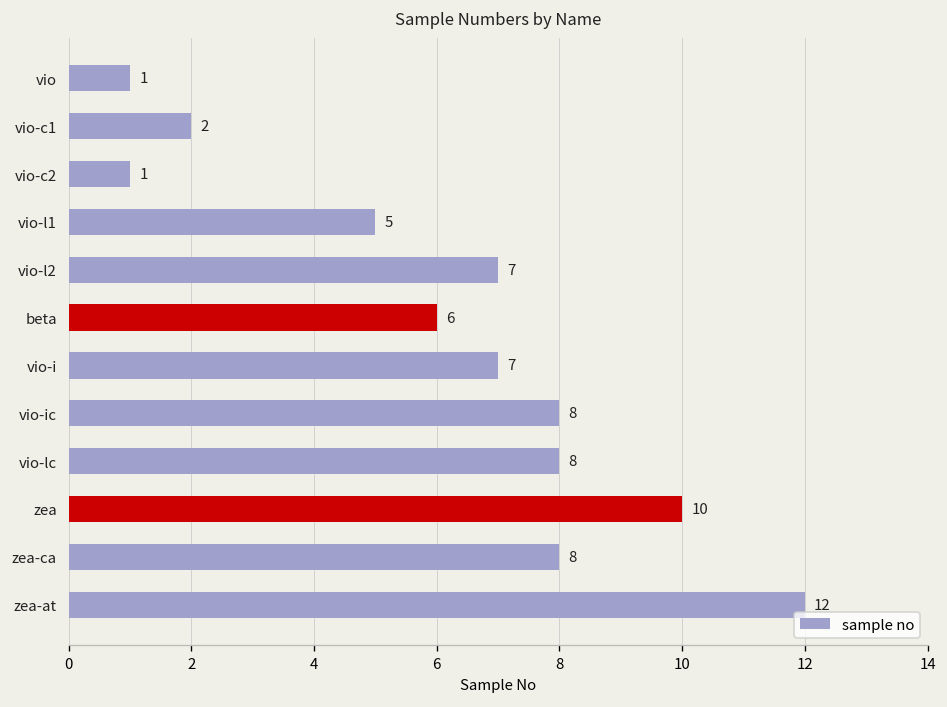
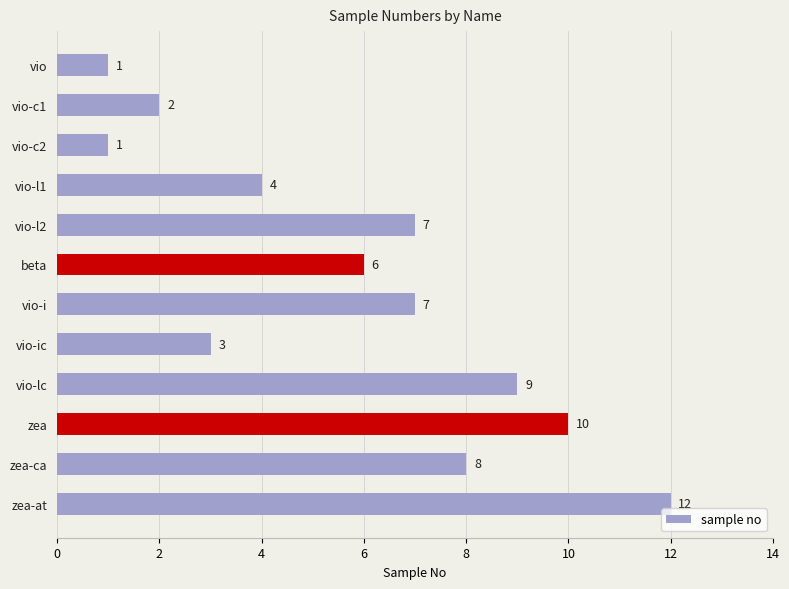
  {
    "vio": 1,
    "vio-c1": 2,
    "vio-c2": 1,
-   "vio-l1": 5,
+   "vio-l1": 4,
    "vio-l2": 7,
    "beta": 6,
    "vio-i": 7,
-   "vio-ic": 8,
-   "vio-lc": 8,
+   "vio-ic": 3,
+   "vio-lc": 9,
    "zea": 10,
    "zea-ca": 8
  }
